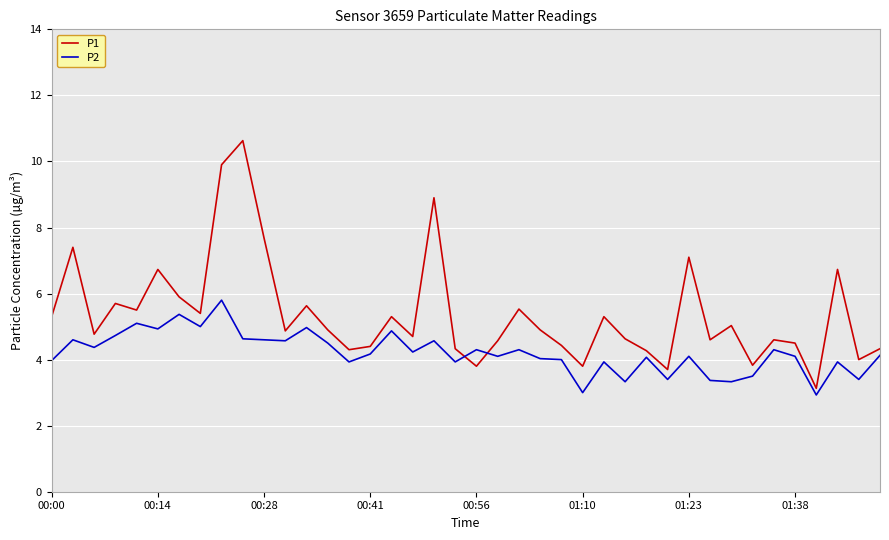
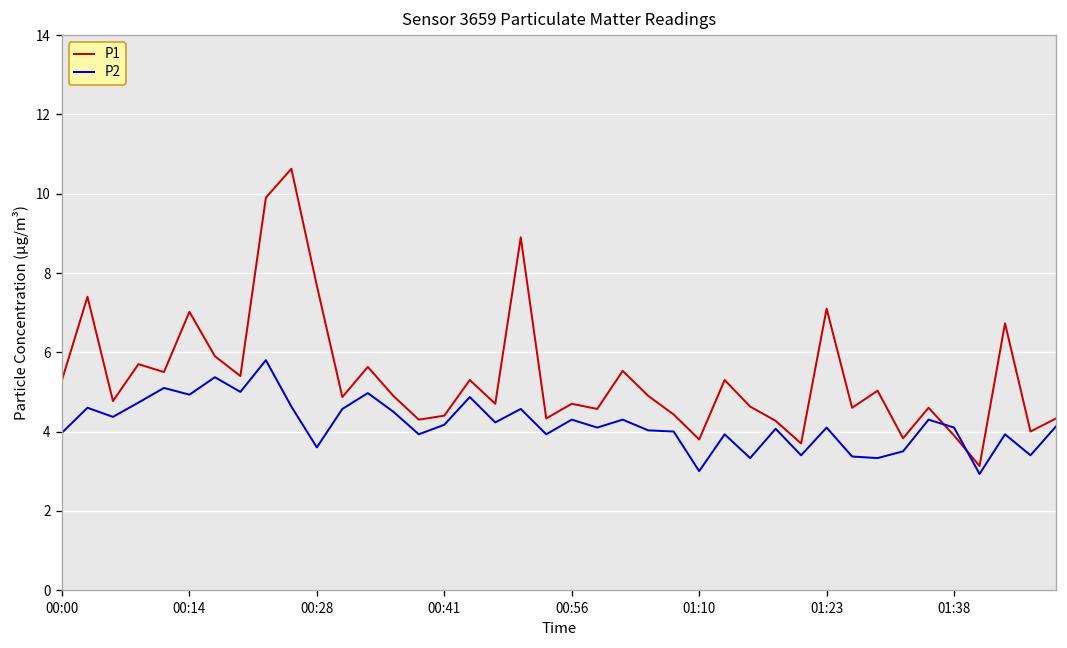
  {
    "P1": {
      "00:00": 5.3,
-     "00:14": 6.7,
+     "00:14": 7.0,
      "00:28": 7.7,
      "00:41": 4.4,
-     "00:56": 3.8,
+     "00:56": 4.7,
      "01:10": 3.8,
      "01:23": 7.1,
-     "01:38": 4.5
+     "01:38": 3.9
    },
    "P2": {
      "00:00": 4.0,
      "00:14": 4.9,
-     "00:28": 4.6,
+     "00:28": 3.6,
      "00:41": 4.2,
      "00:56": 4.3,
      "01:10": 3.0,
      "01:23": 4.1,
      "01:38": 4.1
    }
  }
